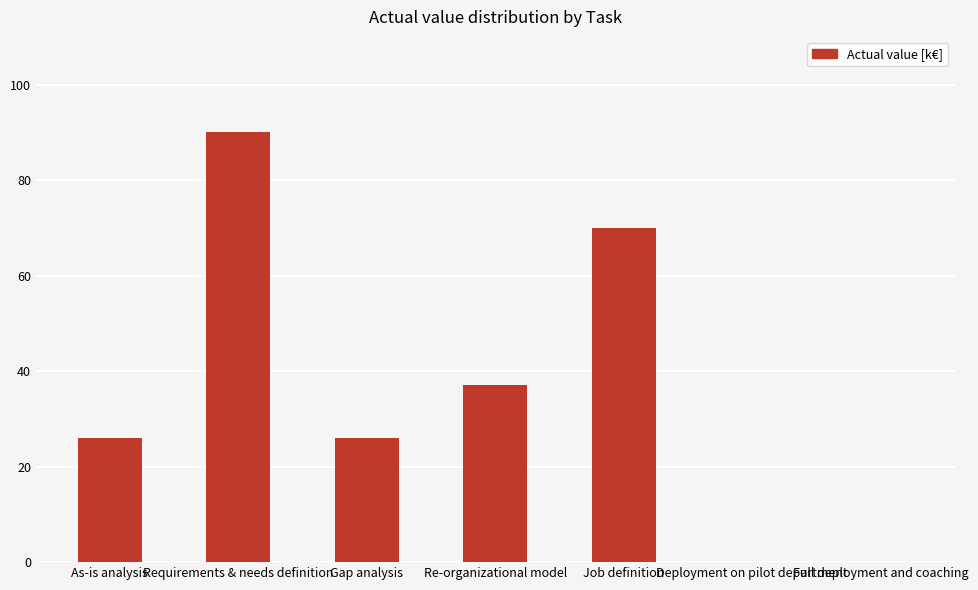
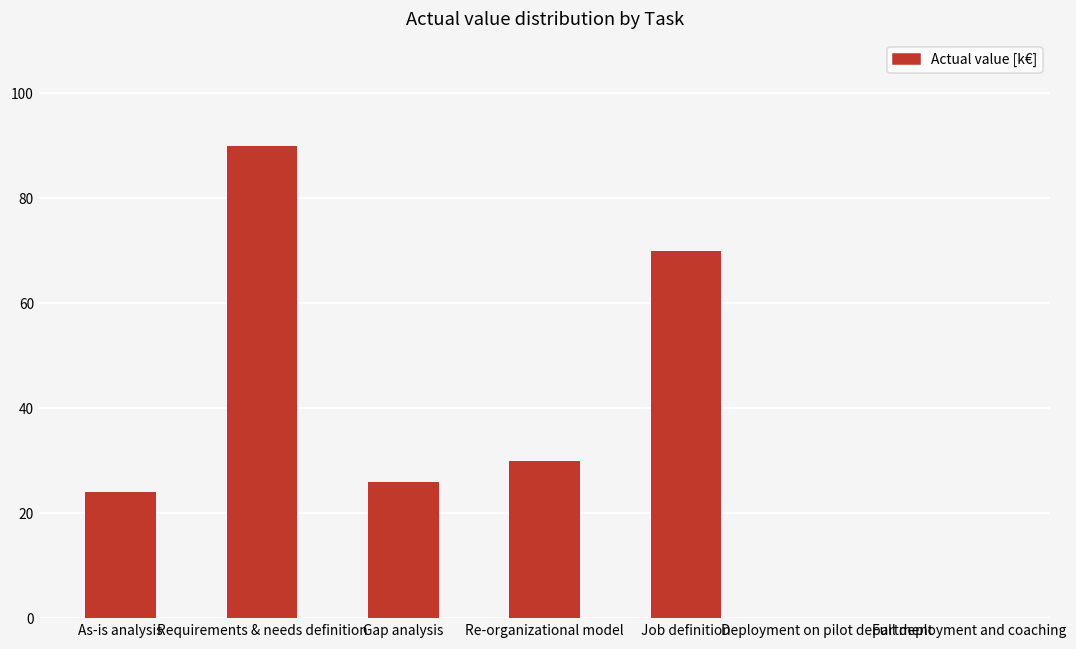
  {
-   "As-is analysis": 26,
+   "As-is analysis": 24,
    "Requirements & needs definition": 90,
    "Gap analysis": 26,
-   "Re-organizational model": 37,
+   "Re-organizational model": 30,
    "Job definition": 70
  }
